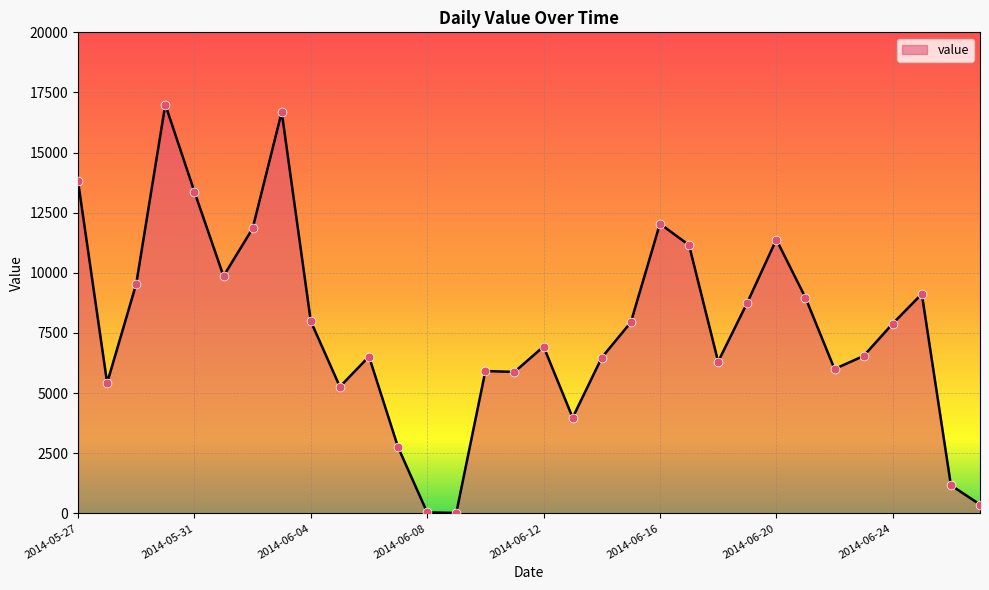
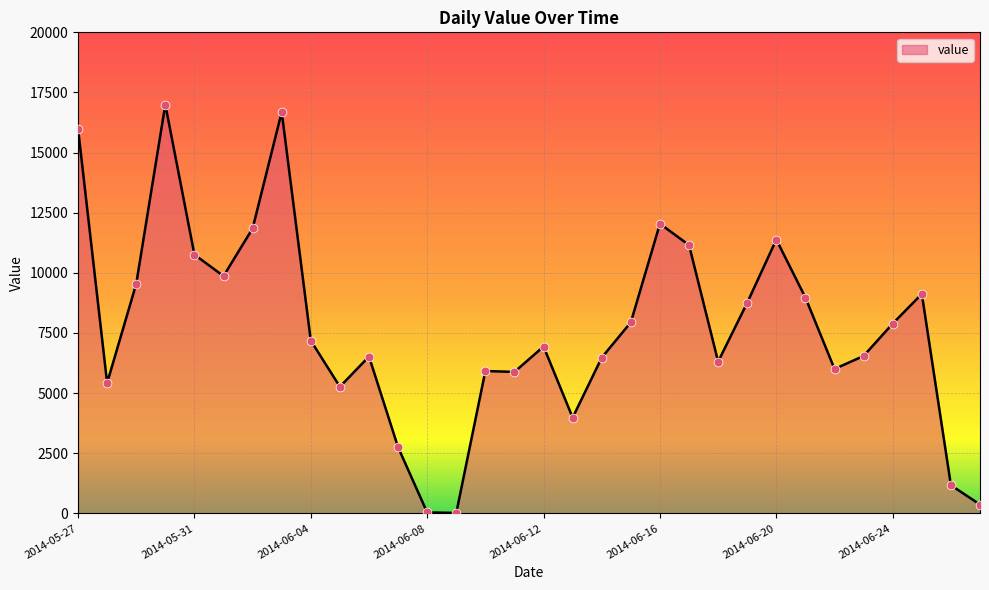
  {
-   "2014-05-27": 13800,
-   "2014-05-31": 13400,
-   "2014-06-04": 8000,
+   "2014-05-27": 16000,
+   "2014-05-31": 10800,
+   "2014-06-04": 7200,
    "2014-06-08": 0,
    "2014-06-12": 6900,
    "2014-06-16": 12000,
    "2014-06-20": 11400,
    "2014-06-24": 7900
  }
